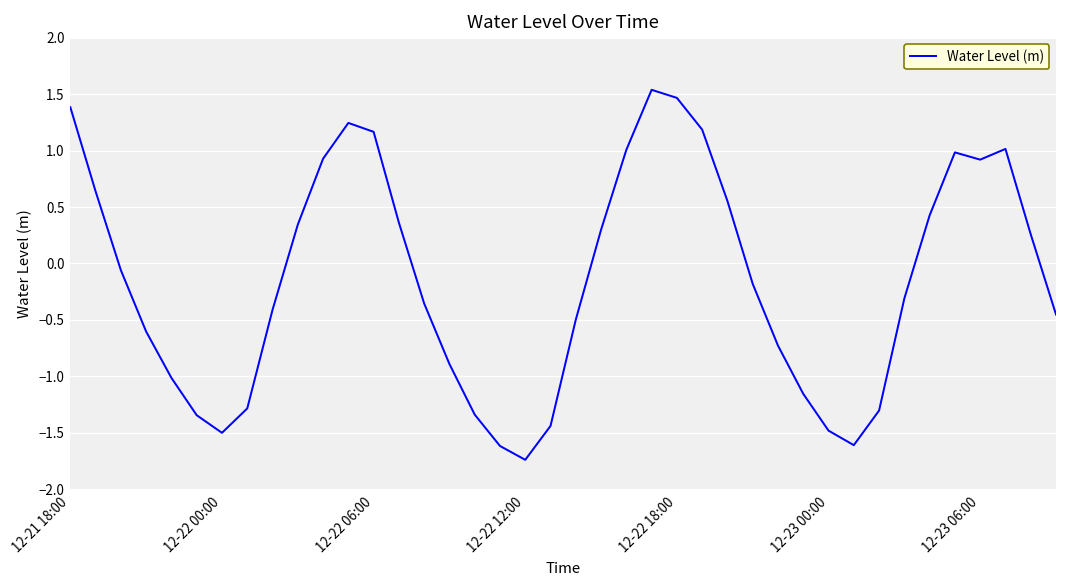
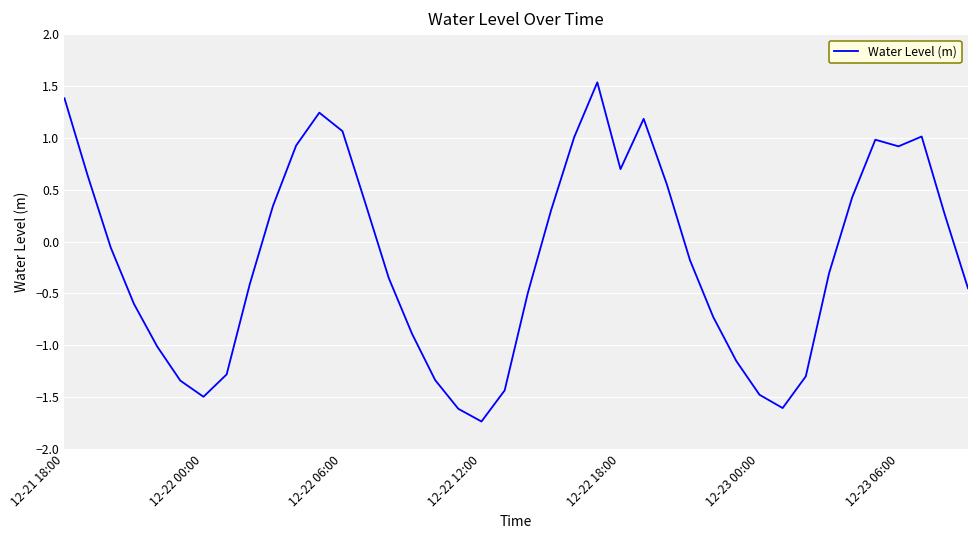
  {
    "12-21 18:00": 1.4,
    "12-22 00:00": -1.5,
-   "12-22 06:00": 1.2,
+   "12-22 06:00": 1.1,
    "12-22 12:00": -1.7,
-   "12-22 18:00": 1.5,
+   "12-22 18:00": 0.7,
    "12-23 00:00": -1.5,
    "12-23 06:00": 0.9
  }
